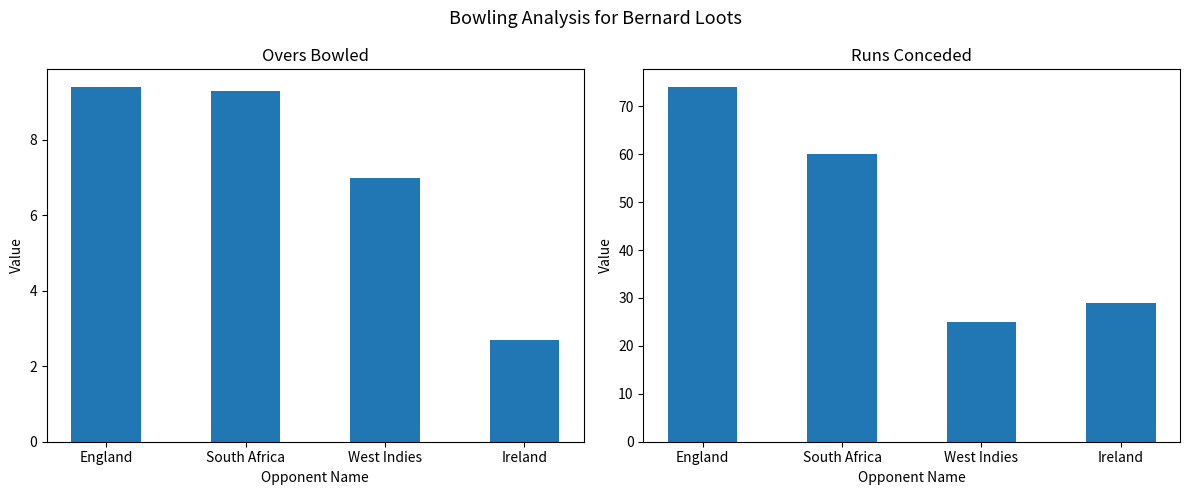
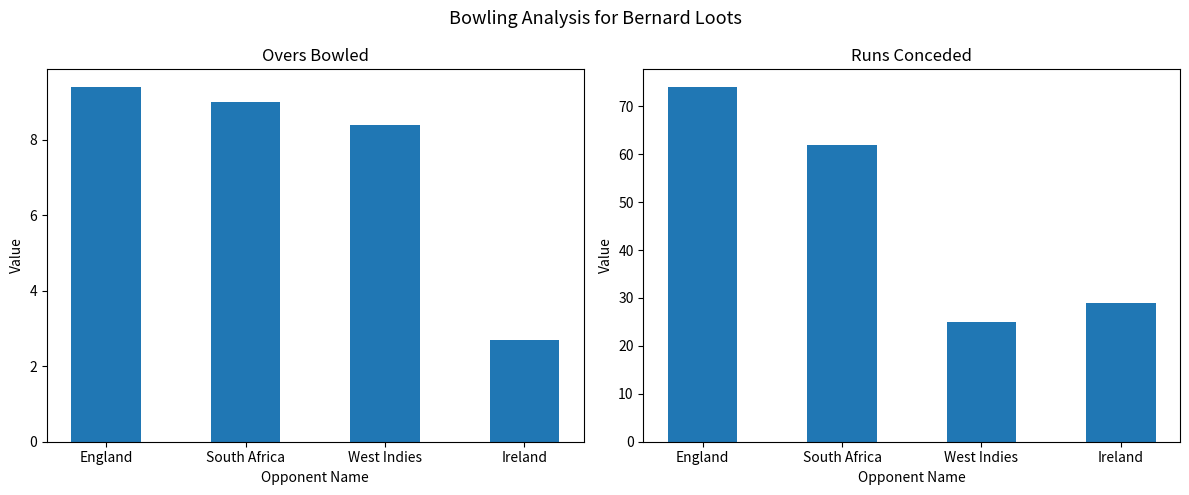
  {
    "Overs Bowled": {
      "England": 9.4,
-     "South Africa": 9.3,
-     "West Indies": 7.0,
+     "South Africa": 9.0,
+     "West Indies": 8.4,
      "Ireland": 2.7
    },
    "Runs Conceded": {
      "England": 74,
-     "South Africa": 60,
+     "South Africa": 62,
      "West Indies": 25,
      "Ireland": 29
    }
  }
